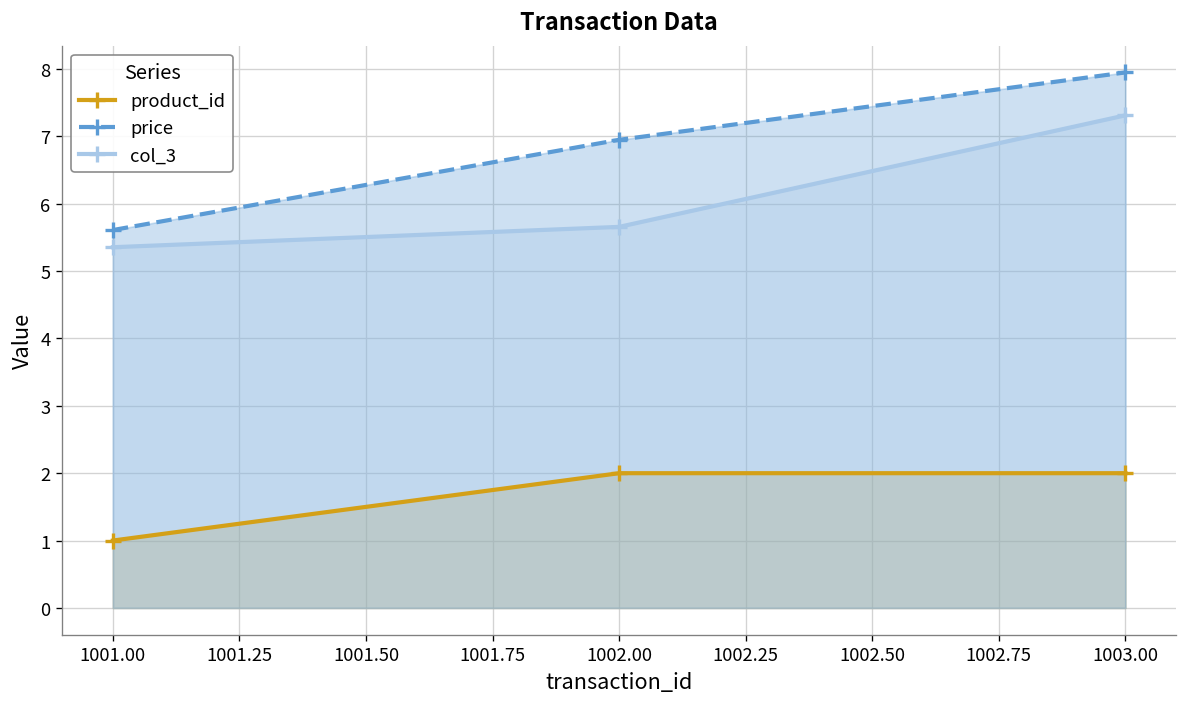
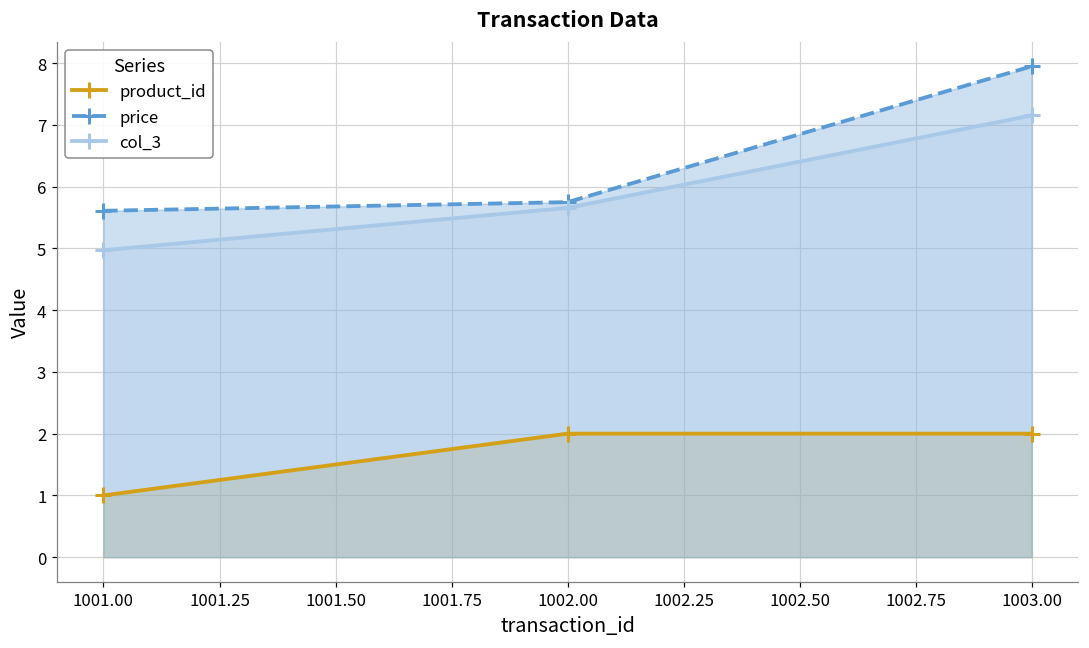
  {
    "product_id": {
      "1001.00": 1.0,
      "1002.00": 2.0,
      "1003.00": 2.0
    },
    "price": {
      "1001.00": 5.6,
-     "1002.00": 7.0,
+     "1002.00": 5.8,
      "1003.00": 8.0
    },
    "col_3": {
-     "1001.00": 5.4,
+     "1001.00": 5.0,
      "1002.00": 5.7,
-     "1003.00": 7.3
+     "1003.00": 7.2
    }
  }
